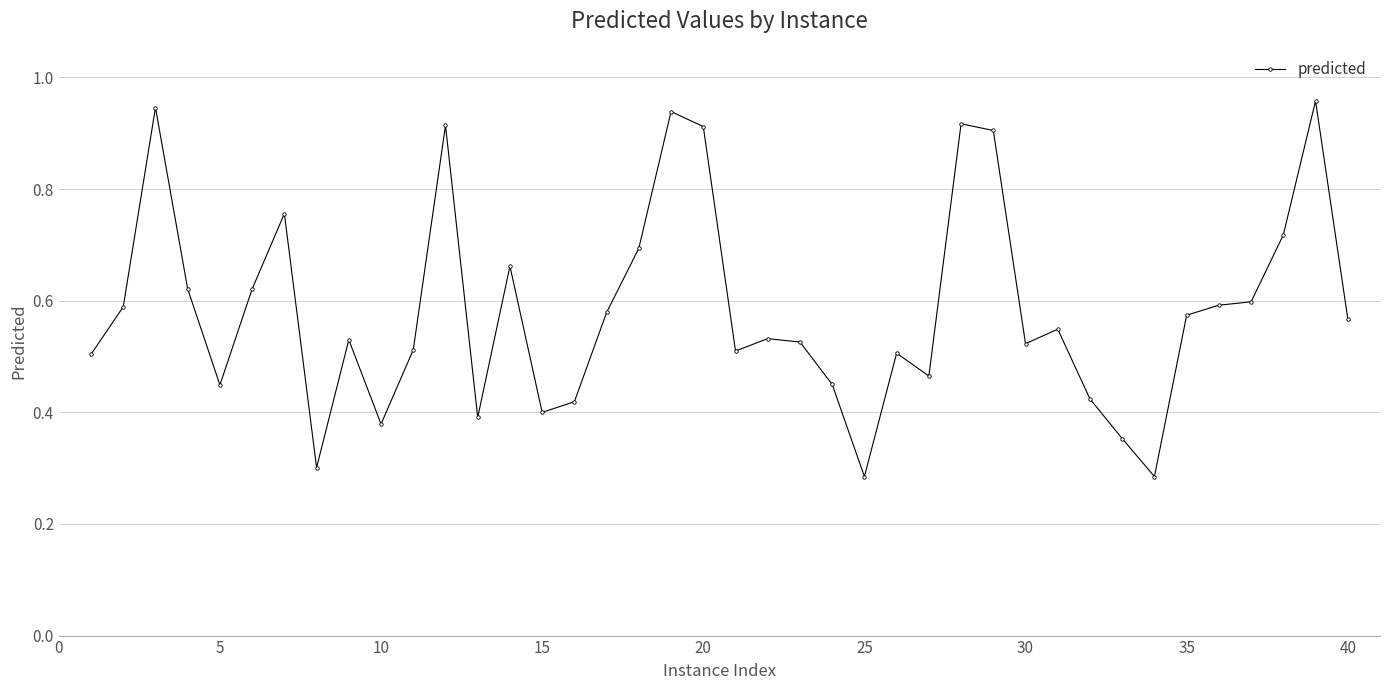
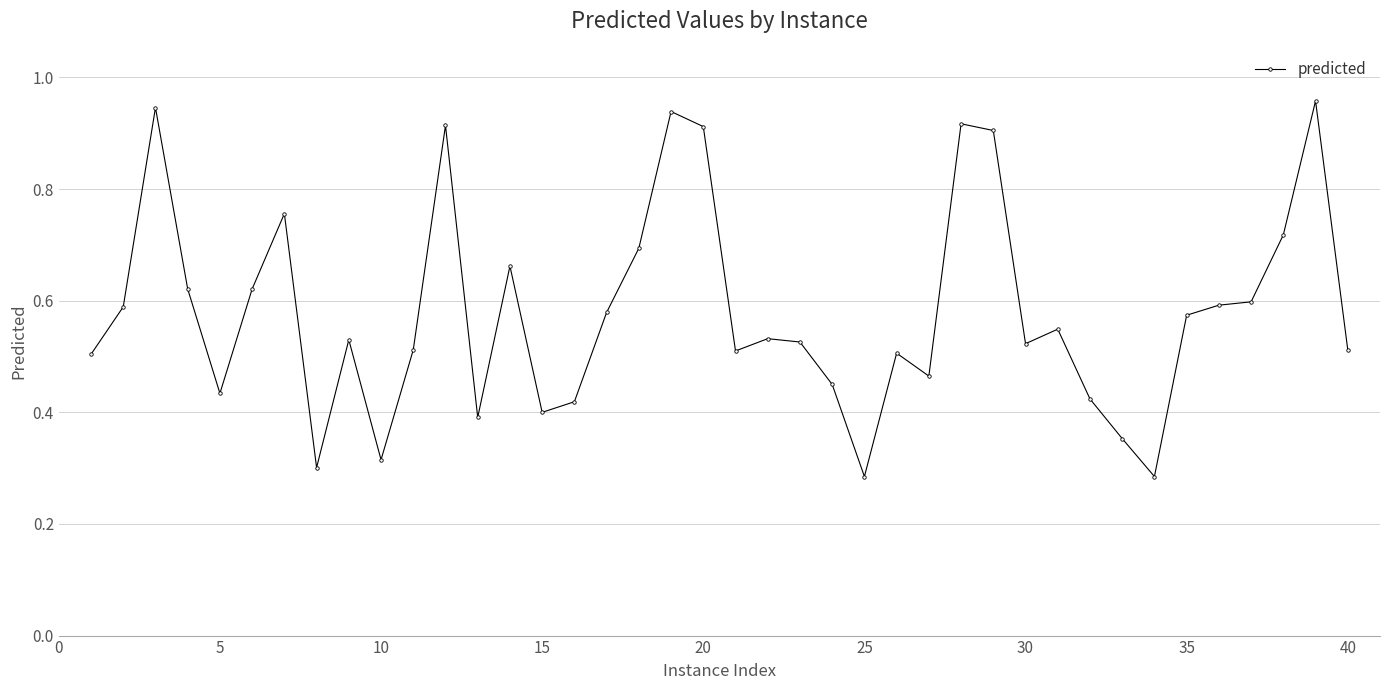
  {
-   "5": 0.45,
-   "10": 0.38,
+   "5": 0.43,
+   "10": 0.32,
    "15": 0.40,
    "20": 0.91,
    "25": 0.29,
    "30": 0.52,
    "35": 0.57,
-   "40": 0.57
+   "40": 0.51
  }
